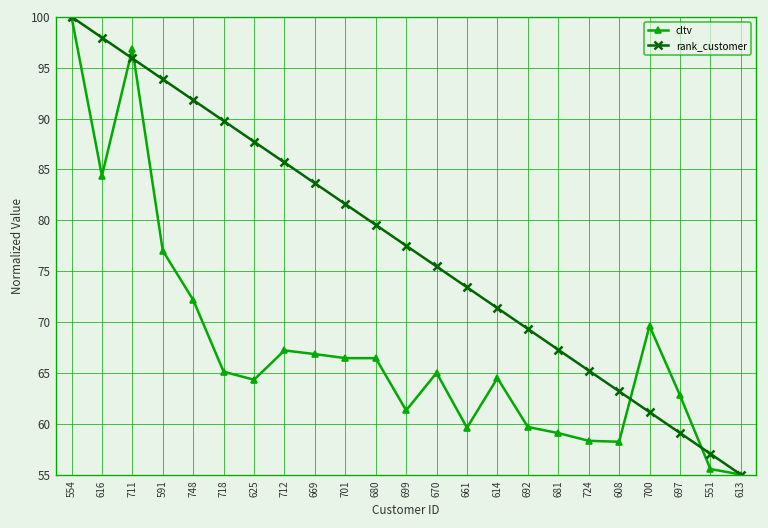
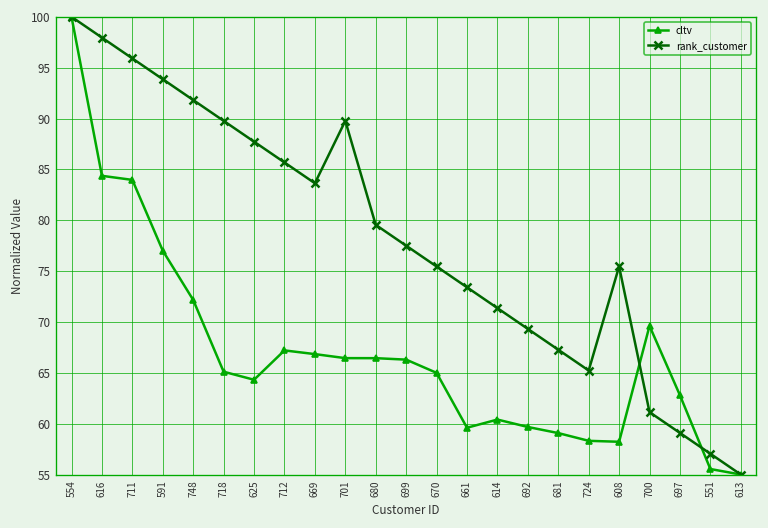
  {
    "cltv": {
      "616": 84,
-     "711": 97,
+     "711": 84,
      "591": 77,
      "748": 72,
      "718": 65,
      "625": 64,
      "712": 67,
      "669": 67,
      "701": 66,
      "680": 66,
-     "699": 61,
+     "699": 66,
      "670": 65,
      "661": 60,
-     "614": 64,
+     "614": 60,
      "692": 60,
      "681": 59,
      "724": 58,
      "608": 58,
      "700": 70,
      "697": 63,
      "551": 56
    },
    "rank_customer": {
      "616": 98,
      "711": 96,
      "591": 94,
      "748": 92,
      "718": 90,
      "625": 88,
      "712": 86,
      "669": 84,
-     "701": 82,
+     "701": 90,
      "680": 80,
      "699": 78,
      "670": 75,
      "661": 73,
      "614": 71,
      "692": 69,
      "681": 67,
      "724": 65,
-     "608": 63,
+     "608": 75,
      "700": 61,
      "697": 59,
      "551": 57
    }
  }
